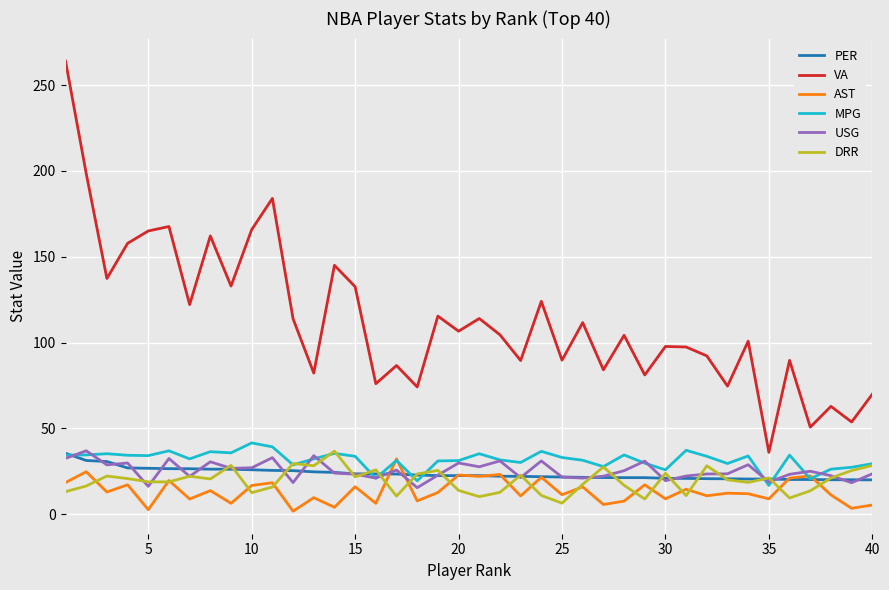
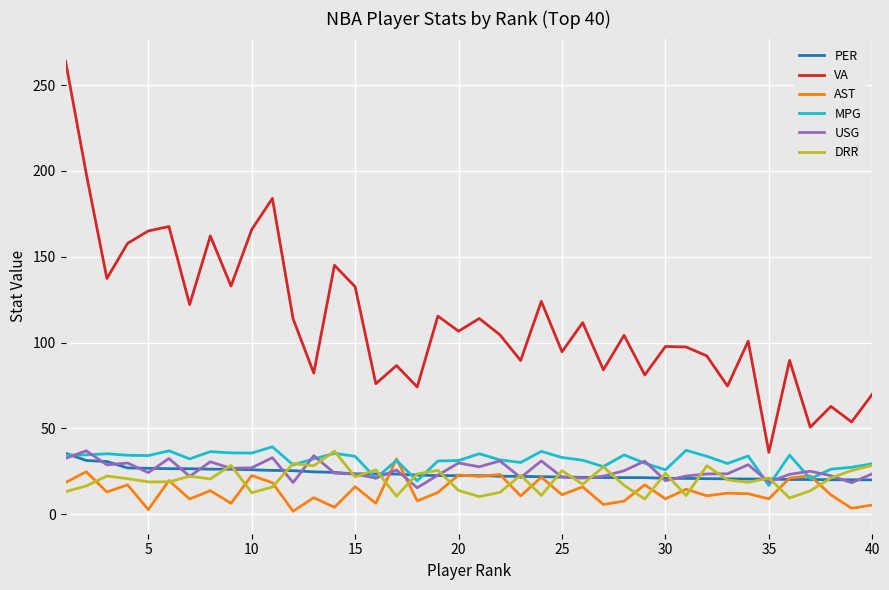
  {
    "PER": {
      "5": 27,
      "40": 20
    },
    "VA": {
      "5": 165,
      "10": 166,
      "15": 133,
      "20": 107,
-     "25": 90,
+     "25": 95,
      "30": 98,
      "35": 36,
      "40": 70
    },
    "AST": {
      "5": 3,
-     "10": 17,
+     "10": 23,
      "15": 16,
      "25": 11,
      "30": 9,
      "35": 9,
      "40": 5
    },
    "MPG": {
      "5": 34,
-     "10": 42,
+     "10": 36,
      "15": 34,
      "25": 33,
      "30": 26,
      "35": 17
    },
    "USG": {
-     "5": 16,
+     "5": 24,
      "35": 19,
      "40": 24
    },
    "DRR": {
      "5": 19,
      "10": 13,
      "15": 22,
      "20": 14,
-     "25": 6,
+     "25": 25,
      "30": 24
    }
  }
